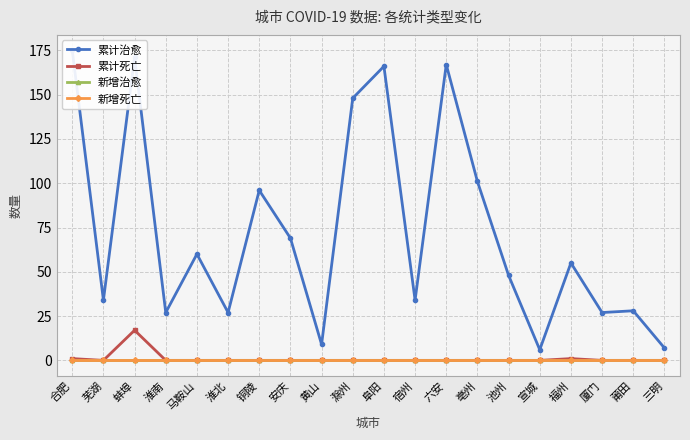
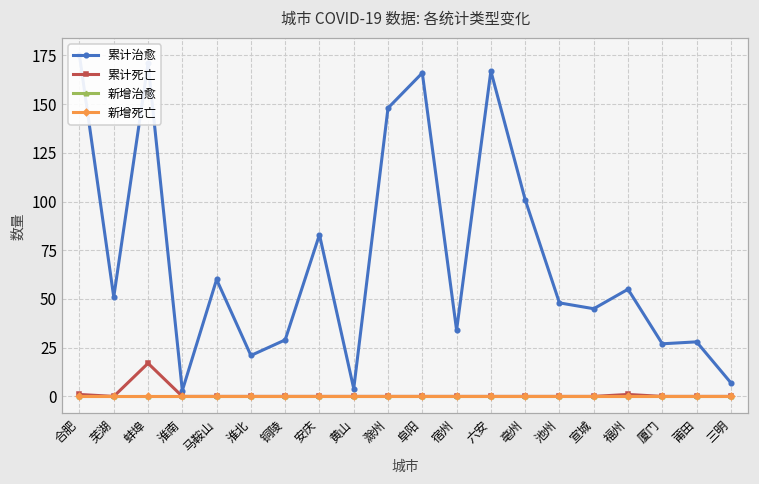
  {
    "累计治愈": {
-     "芜湖": 34,
-     "淮南": 27,
+     "芜湖": 51,
+     "淮南": 3,
      "马鞍山": 60,
-     "淮北": 27,
-     "铜陵": 96,
-     "安庆": 69,
-     "黄山": 9,
+     "淮北": 21,
+     "铜陵": 29,
+     "安庆": 83,
+     "黄山": 4,
      "滁州": 148,
      "阜阳": 166,
      "宿州": 34,
      "六安": 167,
      "亳州": 101,
      "池州": 48,
-     "宣城": 6,
+     "宣城": 45,
      "福州": 55,
      "厦门": 27,
      "莆田": 28,
      "三明": 7
    },
    "累计死亡": {
      "蚌埠": 17
    },
    "新增死亡": {
      "蚌埠": 0
    }
  }
